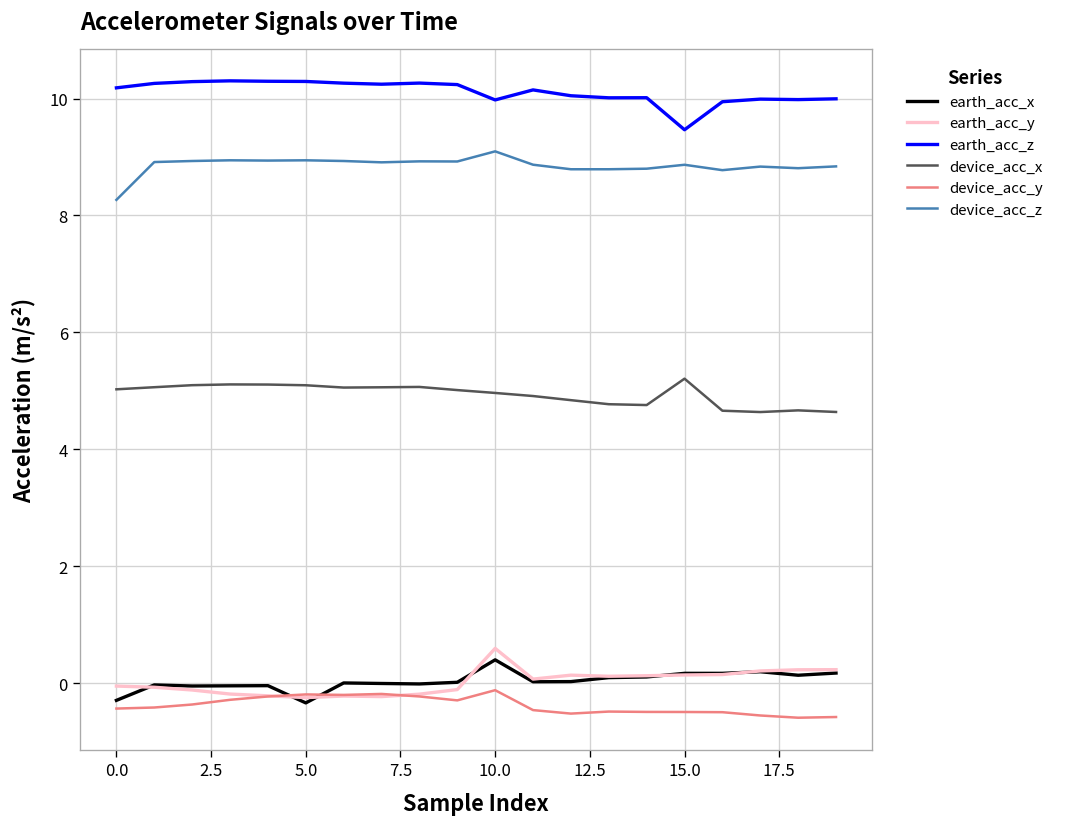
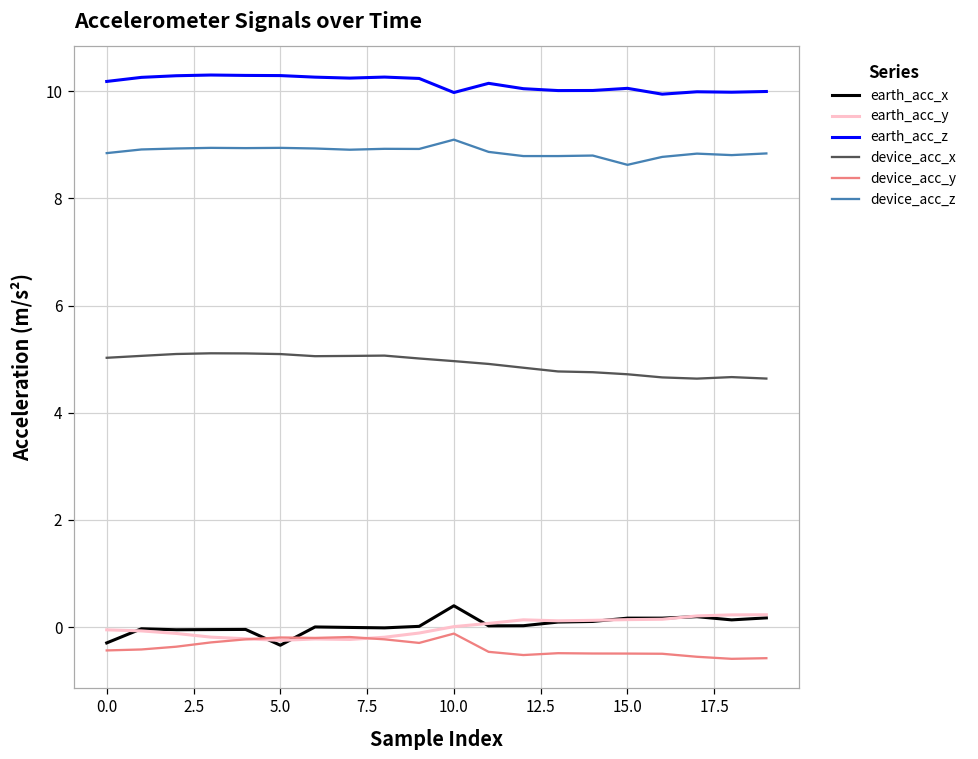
  {
    "earth_acc_x": {
      "0.0": -0.3,
      "5.0": -0.3,
      "10.0": 0.4
    },
    "earth_acc_y": {
      "0.0": 0.0,
      "5.0": -0.2,
-     "10.0": 0.6
+     "10.0": 0.0
    },
    "earth_acc_z": {
      "0.0": 10.2,
      "5.0": 10.3,
      "10.0": 10.0,
-     "15.0": 9.5
+     "15.0": 10.1
    },
    "device_acc_x": {
      "0.0": 5.0,
      "5.0": 5.1,
      "10.0": 5.0,
-     "15.0": 5.2
+     "15.0": 4.7
    },
    "device_acc_y": {
      "0.0": -0.4,
      "5.0": -0.2,
      "10.0": -0.1,
      "15.0": -0.5
    },
    "device_acc_z": {
-     "0.0": 8.3,
+     "0.0": 8.8,
      "5.0": 8.9,
      "10.0": 9.1,
-     "15.0": 8.9
+     "15.0": 8.6
    }
  }
